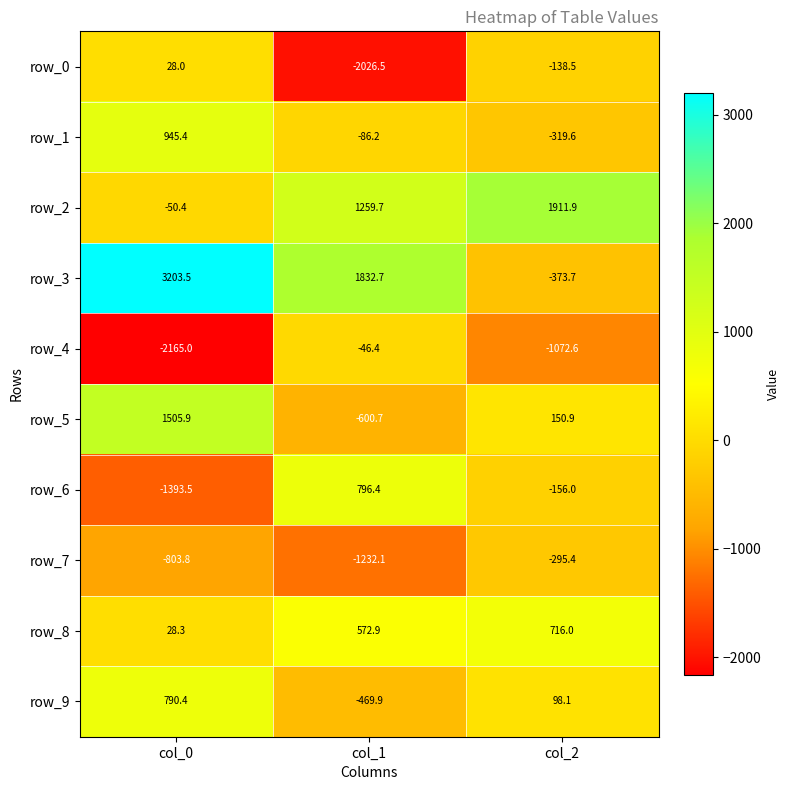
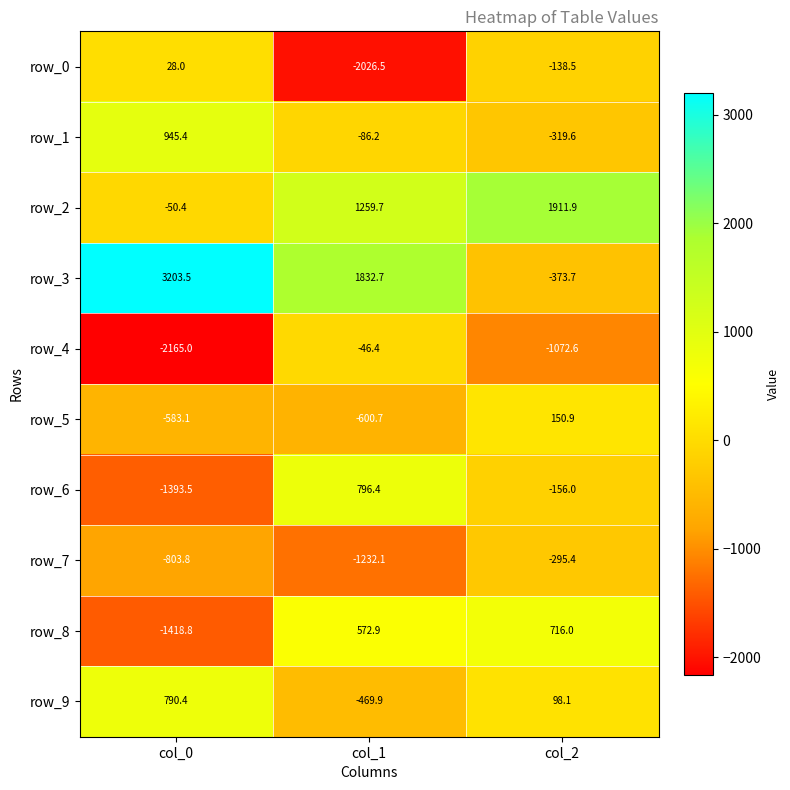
  {
    "row_0": {
      "col_0": 28.0,
      "col_1": -2026.5,
      "col_2": -138.5
    },
    "row_1": {
      "col_0": 945.4,
      "col_1": -86.2,
      "col_2": -319.6
    },
    "row_2": {
      "col_0": -50.4,
      "col_1": 1259.7,
      "col_2": 1911.9
    },
    "row_3": {
      "col_0": 3203.5,
      "col_1": 1832.7,
      "col_2": -373.7
    },
    "row_4": {
      "col_0": -2165.0,
      "col_1": -46.4,
      "col_2": -1072.6
    },
    "row_5": {
-     "col_0": 1505.9,
+     "col_0": -583.1,
      "col_1": -600.7,
      "col_2": 150.9
    },
    "row_6": {
      "col_0": -1393.5,
      "col_1": 796.4,
      "col_2": -156.0
    },
    "row_7": {
      "col_0": -803.8,
      "col_1": -1232.1,
      "col_2": -295.4
    },
    "row_8": {
-     "col_0": 28.3,
+     "col_0": -1418.8,
      "col_1": 572.9,
      "col_2": 716.0
    },
    "row_9": {
      "col_0": 790.4,
      "col_1": -469.9,
      "col_2": 98.1
    }
  }
